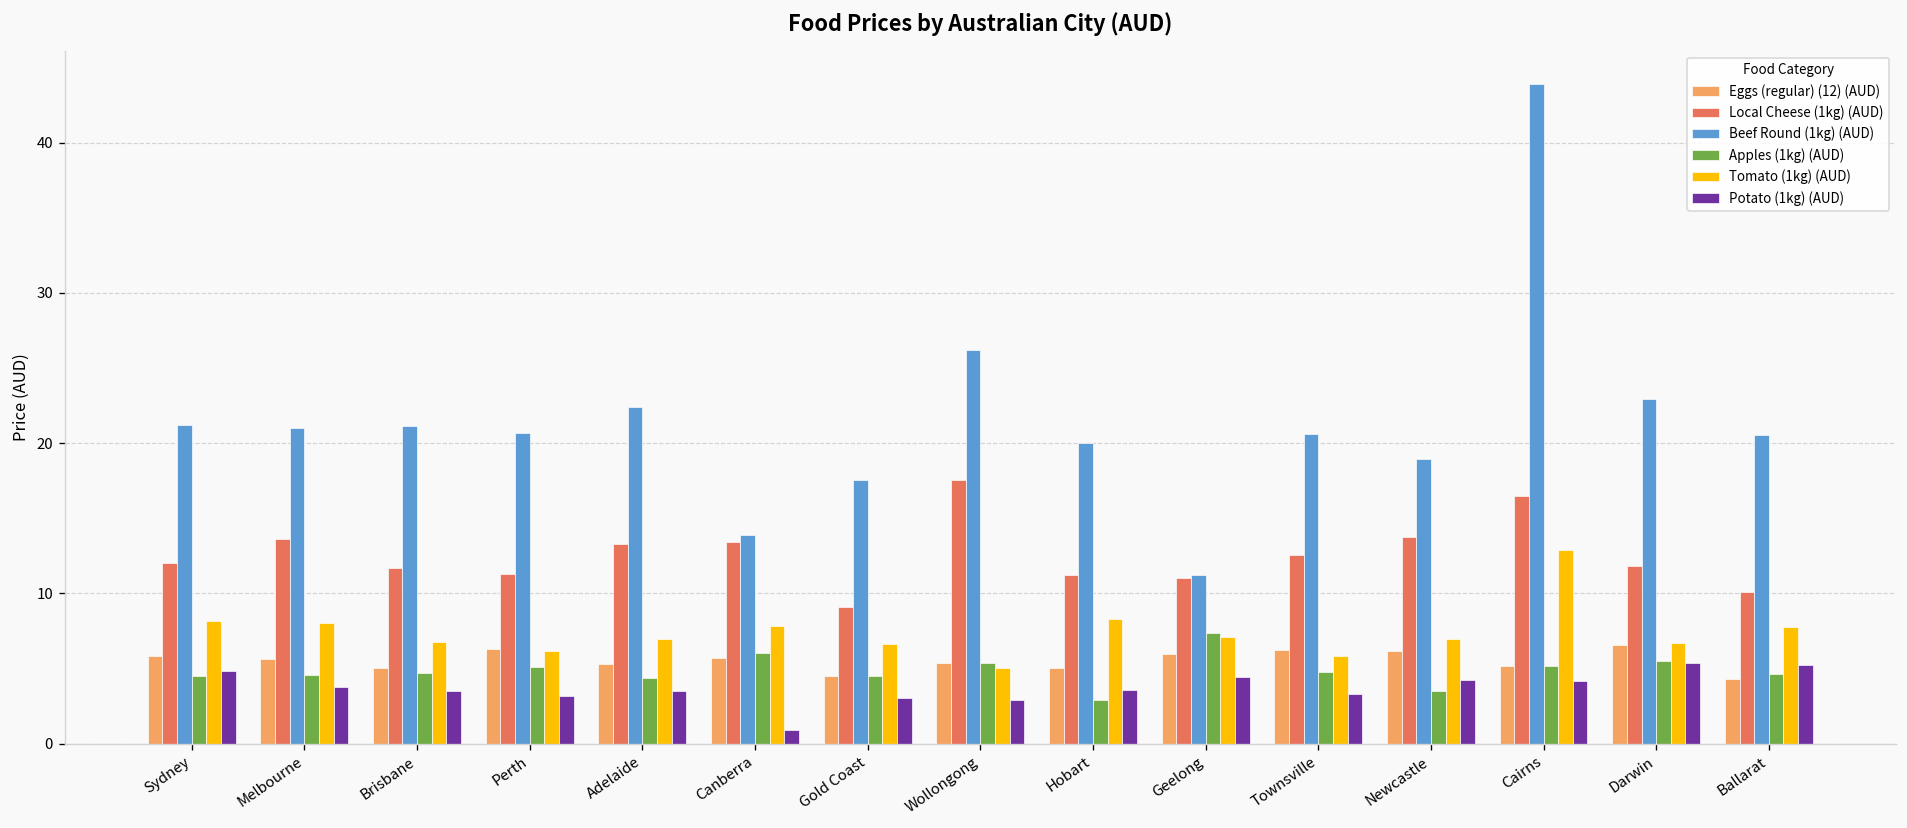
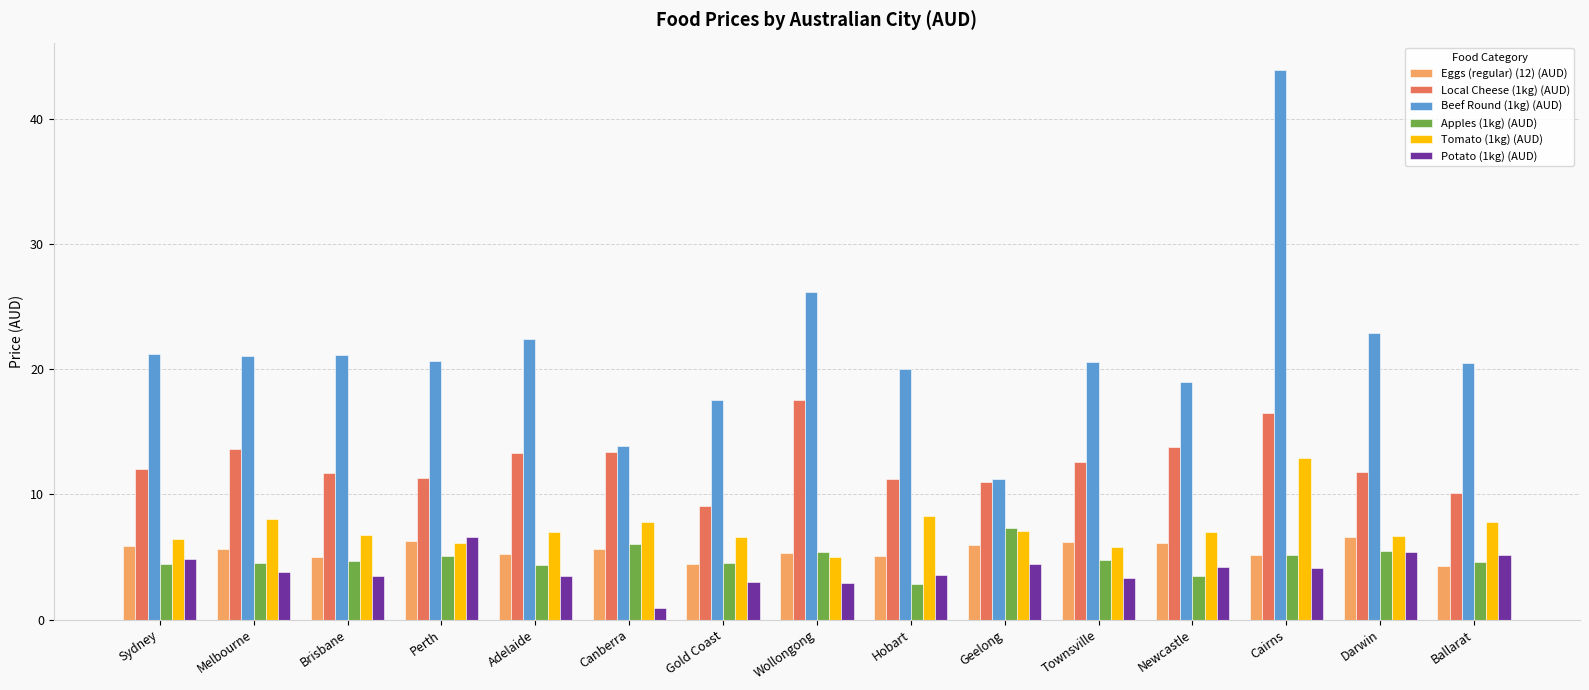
  {
    "Beef Round (1kg) (AUD)": {
      "Sydney": 21.2,
      "Melbourne": 21.0,
      "Brisbane": 21.1,
      "Perth": 20.6,
      "Adelaide": 22.4,
      "Canberra": 13.9,
      "Gold Coast": 17.6,
      "Wollongong": 26.2,
      "Hobart": 20.0,
      "Geelong": 11.2,
      "Townsville": 20.6,
      "Newcastle": 19.0,
      "Cairns": 43.9,
      "Darwin": 22.9,
      "Ballarat": 20.5
    },
    "Apples (1kg) (AUD)": {
      "Sydney": 4.5,
      "Melbourne": 4.6,
      "Brisbane": 4.7,
      "Perth": 5.1,
      "Adelaide": 4.4,
      "Canberra": 6.0,
      "Gold Coast": 4.5,
      "Wollongong": 5.4,
      "Hobart": 2.9,
      "Geelong": 7.3,
      "Townsville": 4.8,
      "Newcastle": 3.5,
      "Cairns": 5.1,
      "Darwin": 5.5,
      "Ballarat": 4.6
    },
    "Tomato (1kg) (AUD)": {
-     "Sydney": 8.2,
+     "Sydney": 6.5,
      "Melbourne": 8.0,
      "Brisbane": 6.7,
      "Perth": 6.2,
      "Adelaide": 7.0,
      "Canberra": 7.8,
      "Gold Coast": 6.6,
      "Wollongong": 5.0,
      "Hobart": 8.3,
      "Geelong": 7.1,
      "Townsville": 5.8,
      "Newcastle": 7.0,
      "Cairns": 12.9,
      "Darwin": 6.7,
      "Ballarat": 7.8
    },
    "Potato (1kg) (AUD)": {
      "Sydney": 4.8,
      "Melbourne": 3.8,
      "Brisbane": 3.5,
-     "Perth": 3.2,
+     "Perth": 6.6,
      "Adelaide": 3.5,
      "Canberra": 0.9,
      "Gold Coast": 3.0,
      "Wollongong": 2.9,
      "Hobart": 3.6,
      "Geelong": 4.4,
      "Townsville": 3.3,
      "Newcastle": 4.2,
      "Cairns": 4.1,
      "Darwin": 5.4,
      "Ballarat": 5.2
    }
  }
